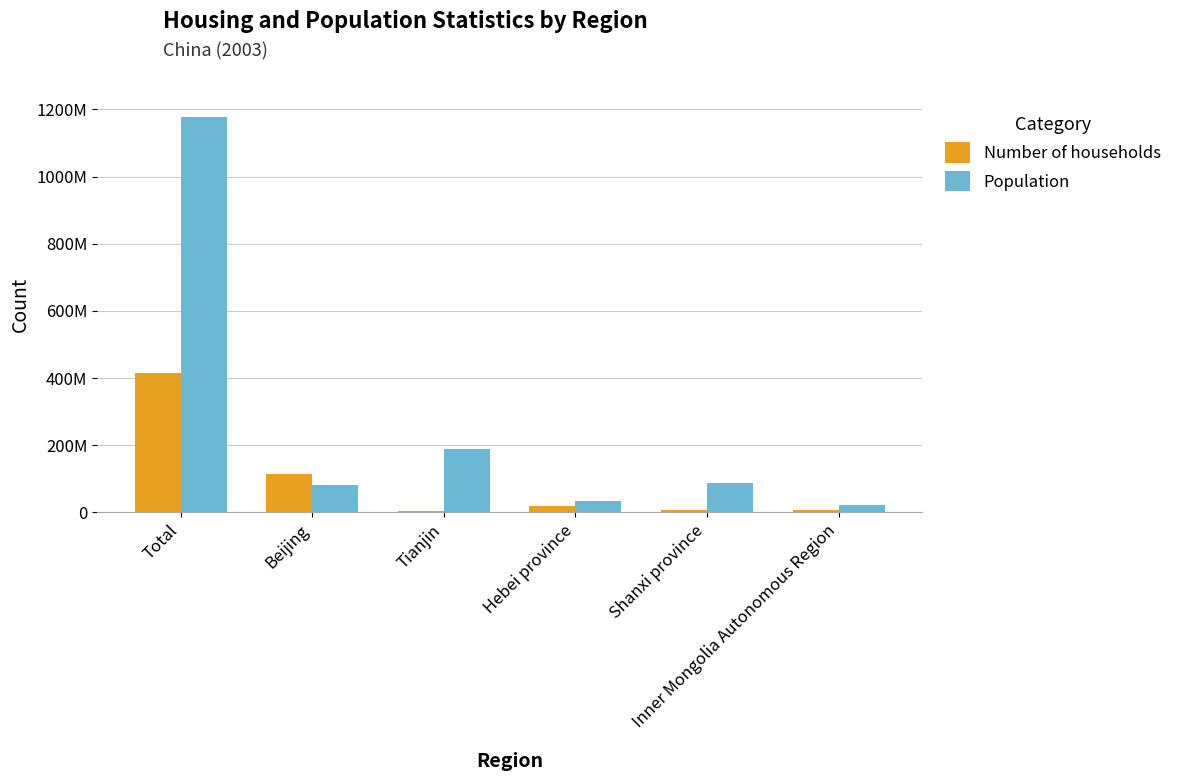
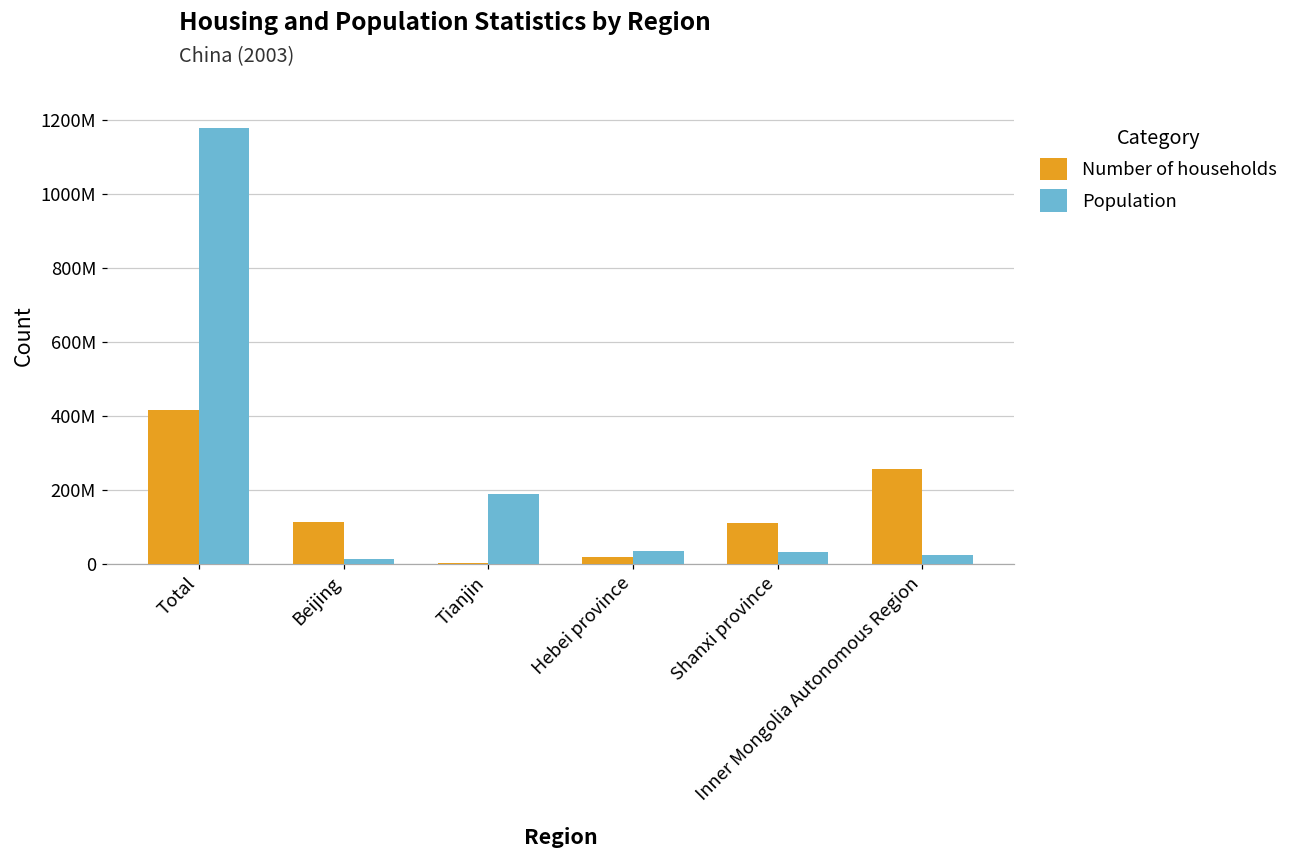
  {
    "Number of households": {
      "Total": 420000000,
      "Beijing": 110000000,
      "Hebei province": 20000000,
-     "Shanxi province": 10000000,
-     "Inner Mongolia Autonomous Region": 10000000
+     "Shanxi province": 110000000,
+     "Inner Mongolia Autonomous Region": 260000000
    },
    "Population": {
      "Total": 1180000000,
-     "Beijing": 80000000,
+     "Beijing": 10000000,
      "Tianjin": 190000000,
      "Hebei province": 30000000,
-     "Shanxi province": 90000000,
+     "Shanxi province": 30000000,
      "Inner Mongolia Autonomous Region": 20000000
    }
  }
